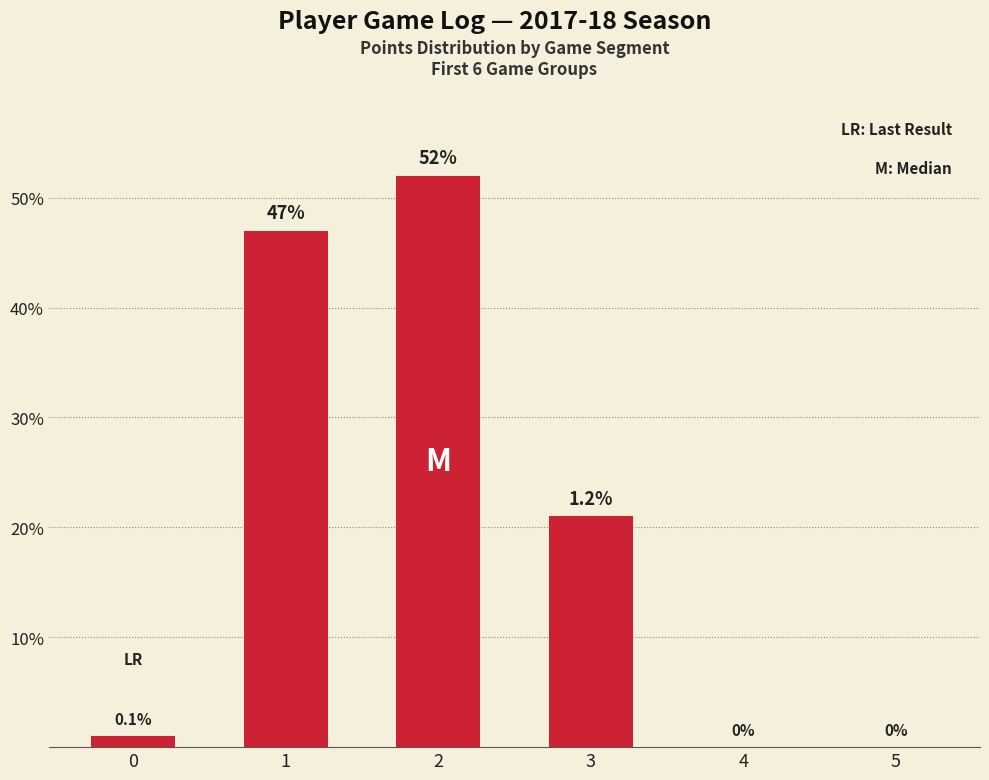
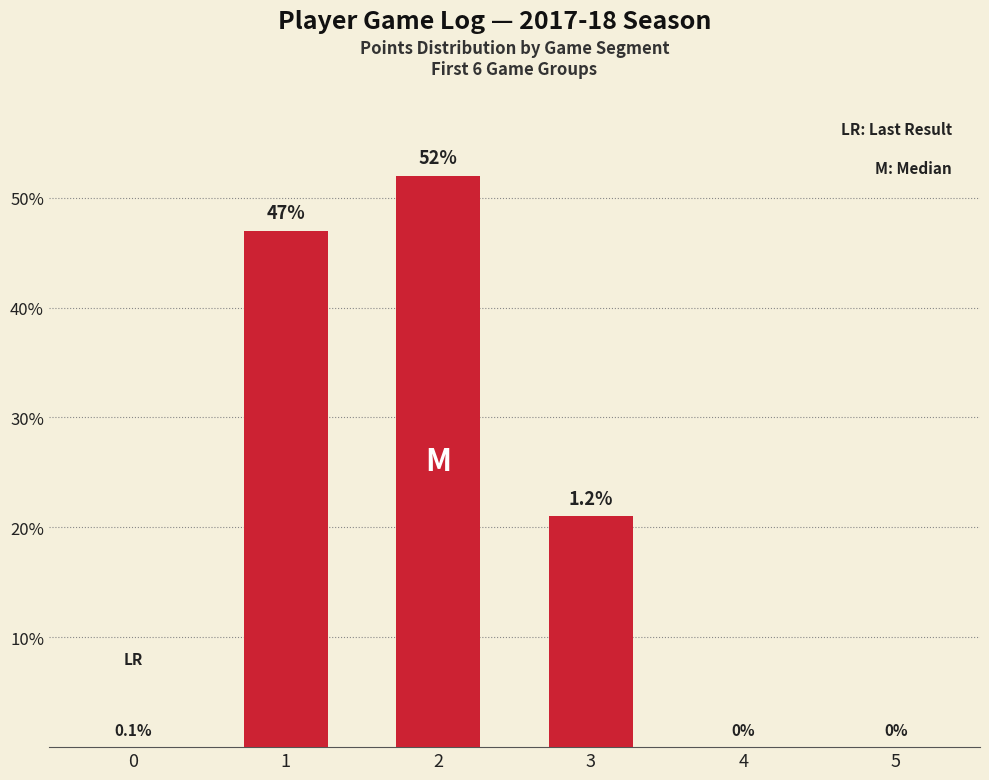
  {
-   "0": "1%"
+   "0": "0%"
  }
